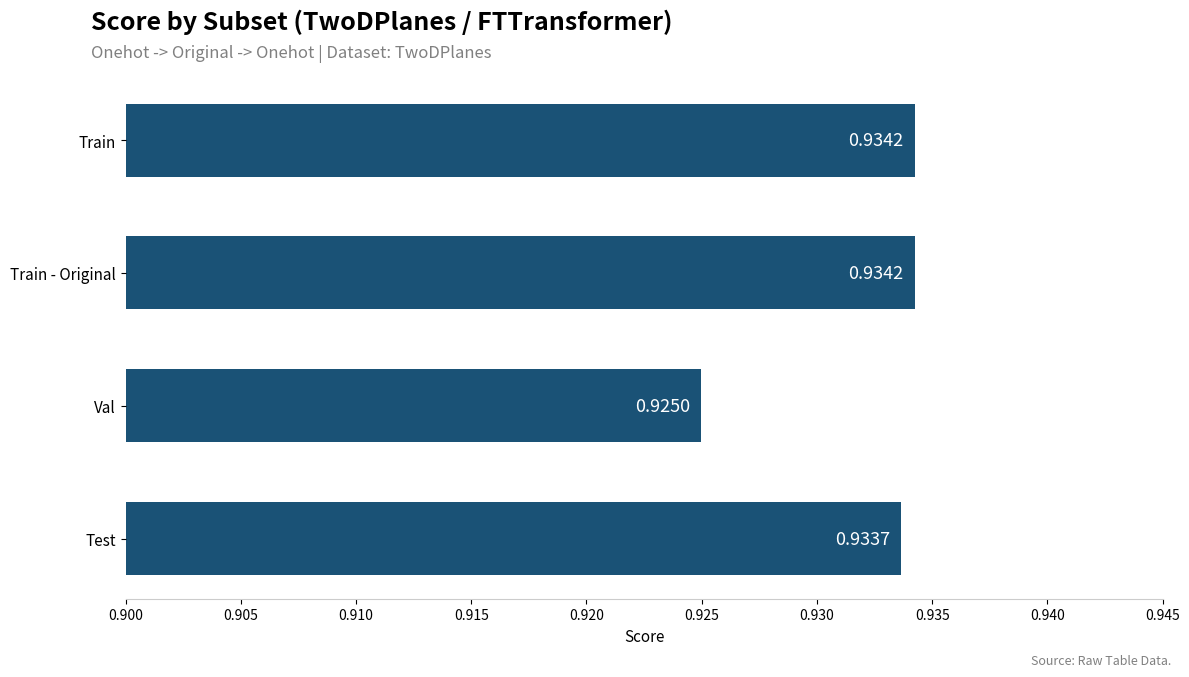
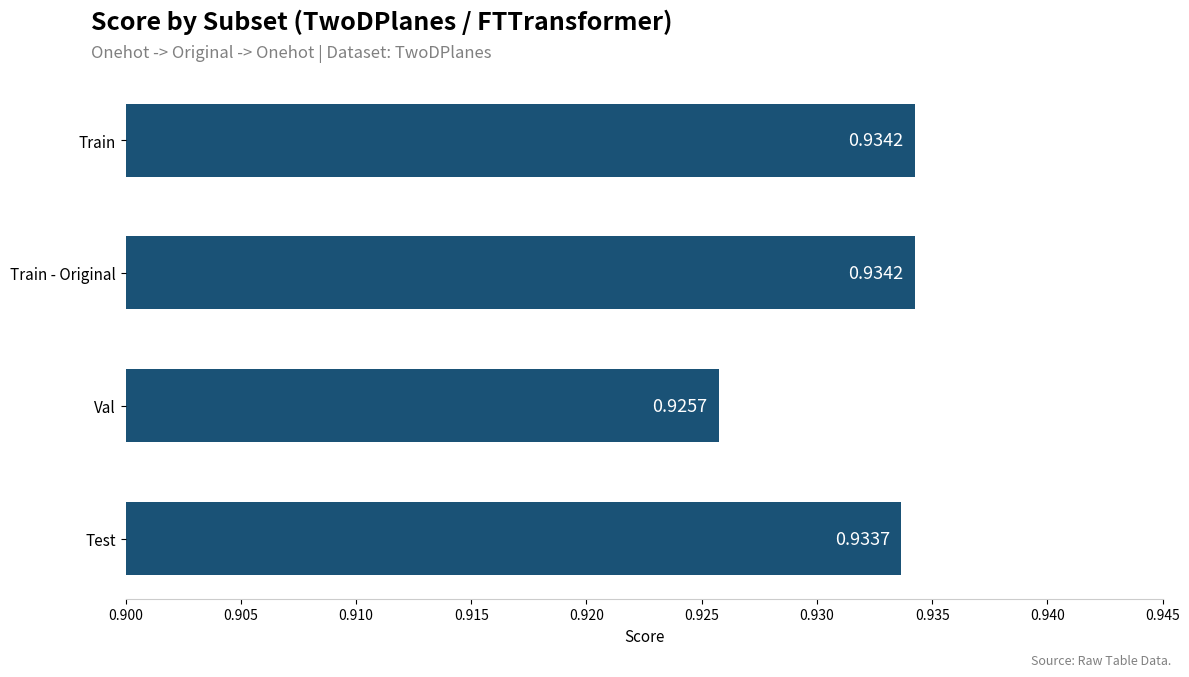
  {
    "Train": 0.9342,
    "Train - Original": 0.9342,
-   "Val": 0.9250,
+   "Val": 0.9257,
    "Test": 0.9337
  }
